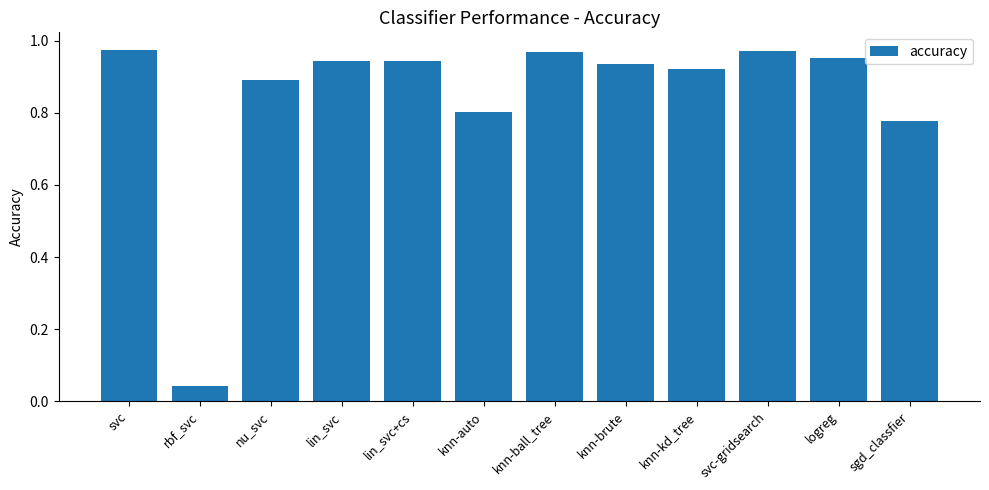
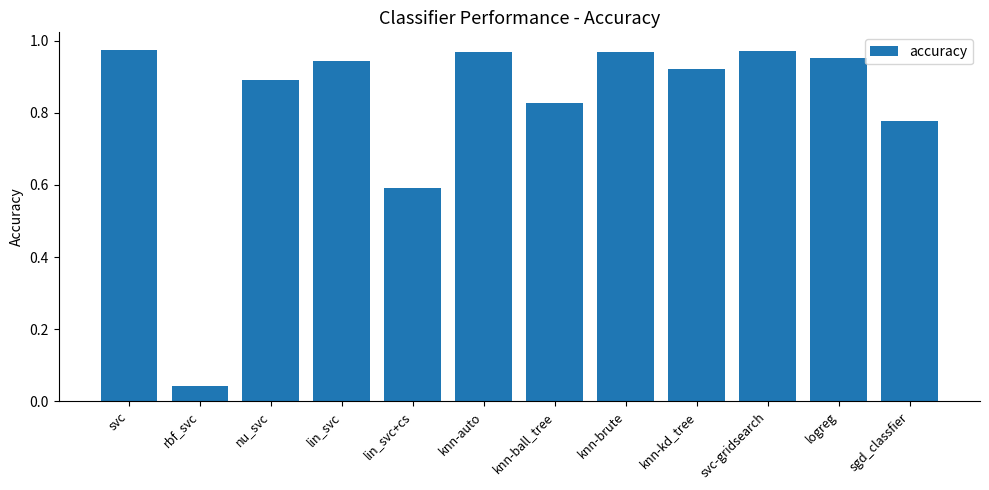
  {
    "svc": 0.97,
    "rbf_svc": 0.04,
    "nu_svc": 0.89,
    "lin_svc": 0.94,
-   "lin_svc+cs": 0.94,
-   "knn-auto": 0.80,
-   "knn-ball_tree": 0.97,
-   "knn-brute": 0.93,
+   "lin_svc+cs": 0.59,
+   "knn-auto": 0.97,
+   "knn-ball_tree": 0.83,
+   "knn-brute": 0.97,
    "knn-kd_tree": 0.92,
    "svc-gridsearch": 0.97,
    "logreg": 0.95,
    "sgd_classfier": 0.78
  }
